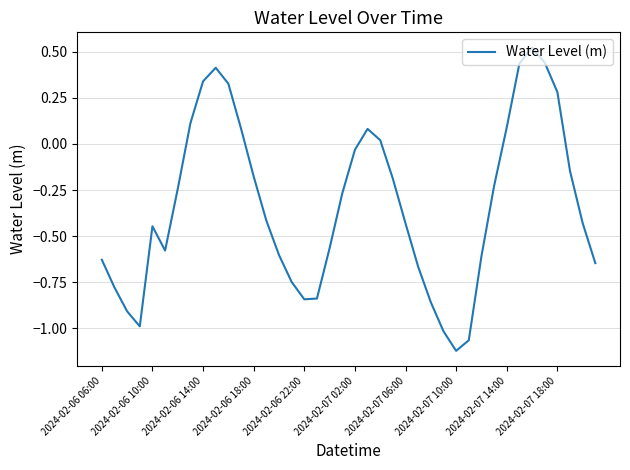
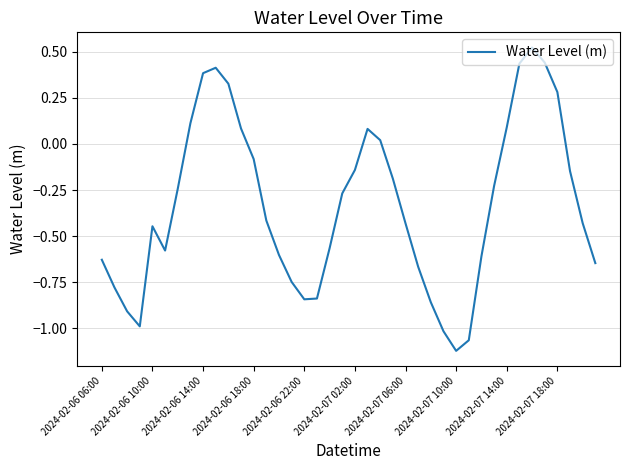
  {
    "2024-02-06 06:00": -0.63,
    "2024-02-06 10:00": -0.45,
-   "2024-02-06 14:00": 0.34,
-   "2024-02-06 18:00": -0.18,
+   "2024-02-06 14:00": 0.38,
+   "2024-02-06 18:00": -0.08,
    "2024-02-06 22:00": -0.84,
-   "2024-02-07 02:00": -0.03,
+   "2024-02-07 02:00": -0.14,
    "2024-02-07 06:00": -0.43,
    "2024-02-07 10:00": -1.12,
    "2024-02-07 14:00": 0.09,
    "2024-02-07 18:00": 0.28
  }
